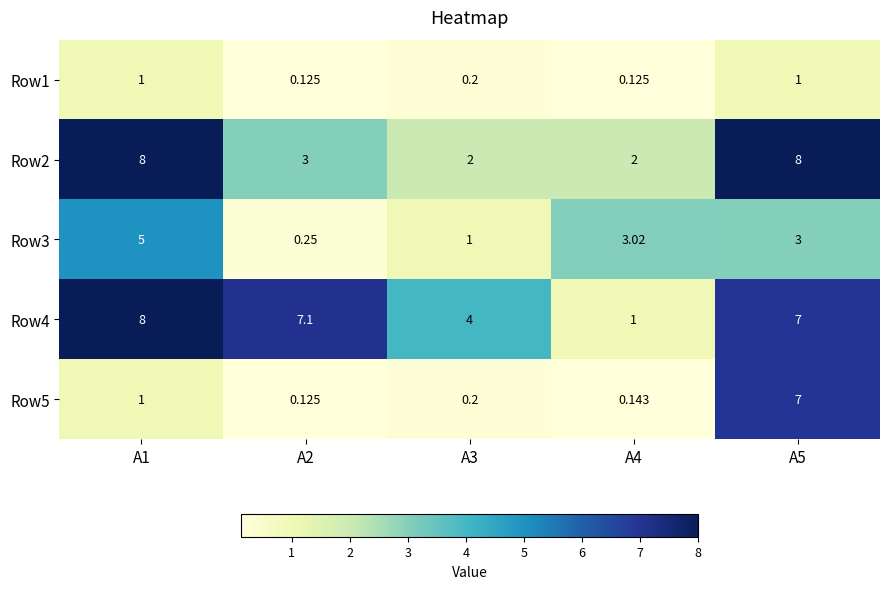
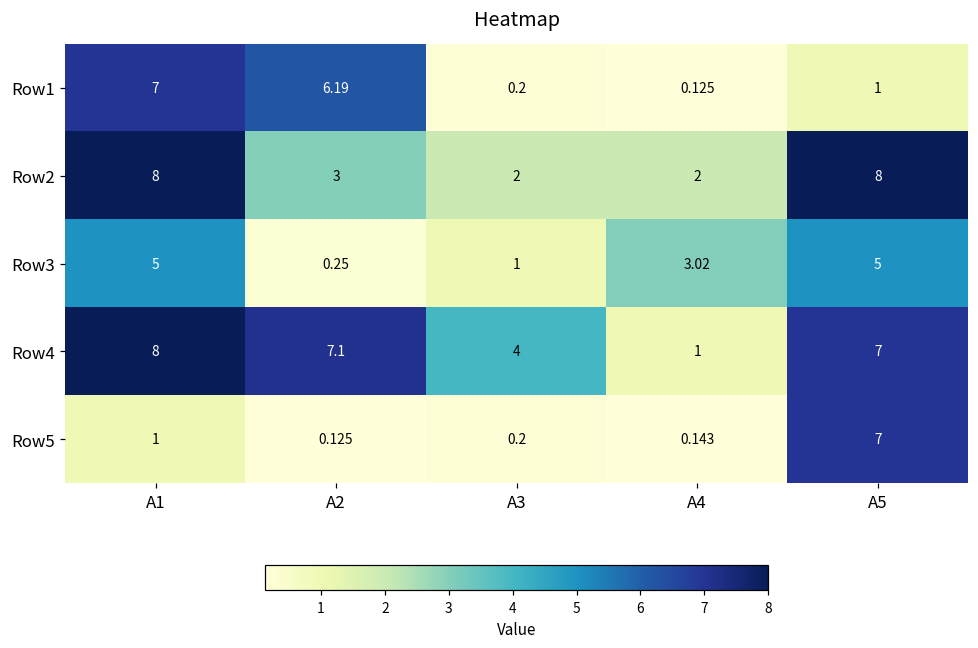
  {
    "Row1": {
-     "А1": 1,
-     "А2": 0.125,
+     "А1": 7,
+     "А2": 6.19,
      "А3": 0.2,
      "А4": 0.125,
      "А5": 1
    },
    "Row2": {
      "А1": 8,
      "А2": 3,
      "А3": 2,
      "А4": 2,
      "А5": 8
    },
    "Row3": {
      "А1": 5,
      "А2": 0.25,
      "А3": 1,
      "А4": 3.02,
-     "А5": 3
+     "А5": 5
    },
    "Row4": {
      "А1": 8,
      "А2": 7.1,
      "А3": 4,
      "А4": 1,
      "А5": 7
    },
    "Row5": {
      "А1": 1,
      "А2": 0.125,
      "А3": 0.2,
      "А4": 0.143,
      "А5": 7
    }
  }
